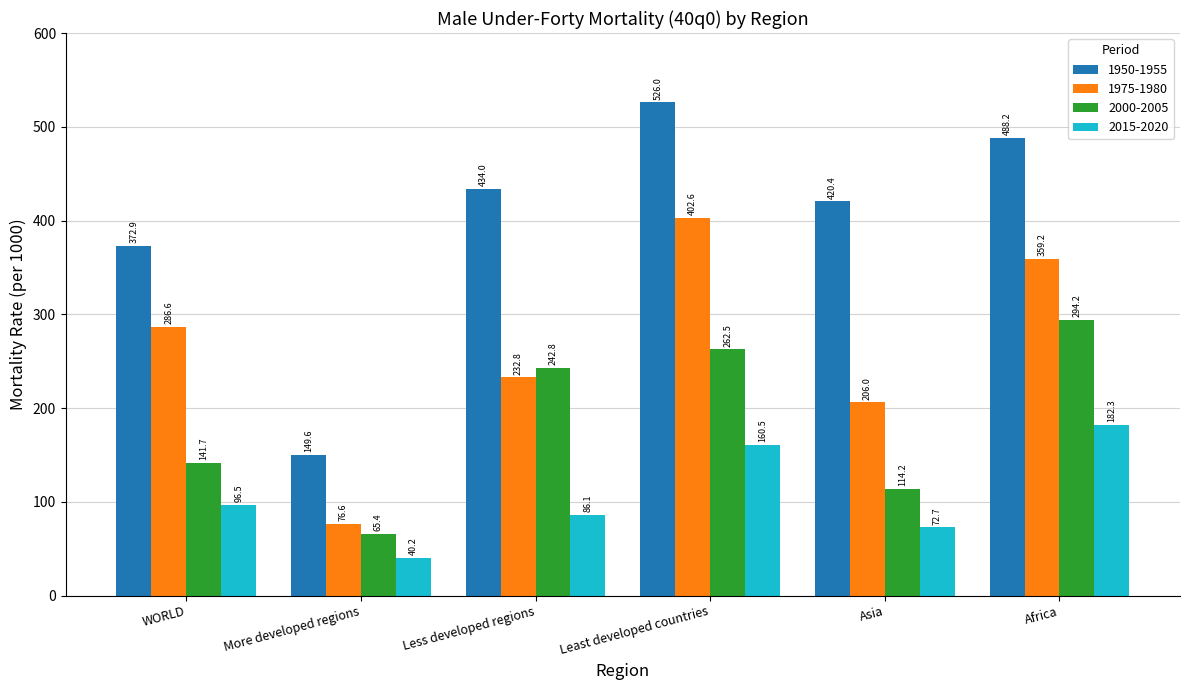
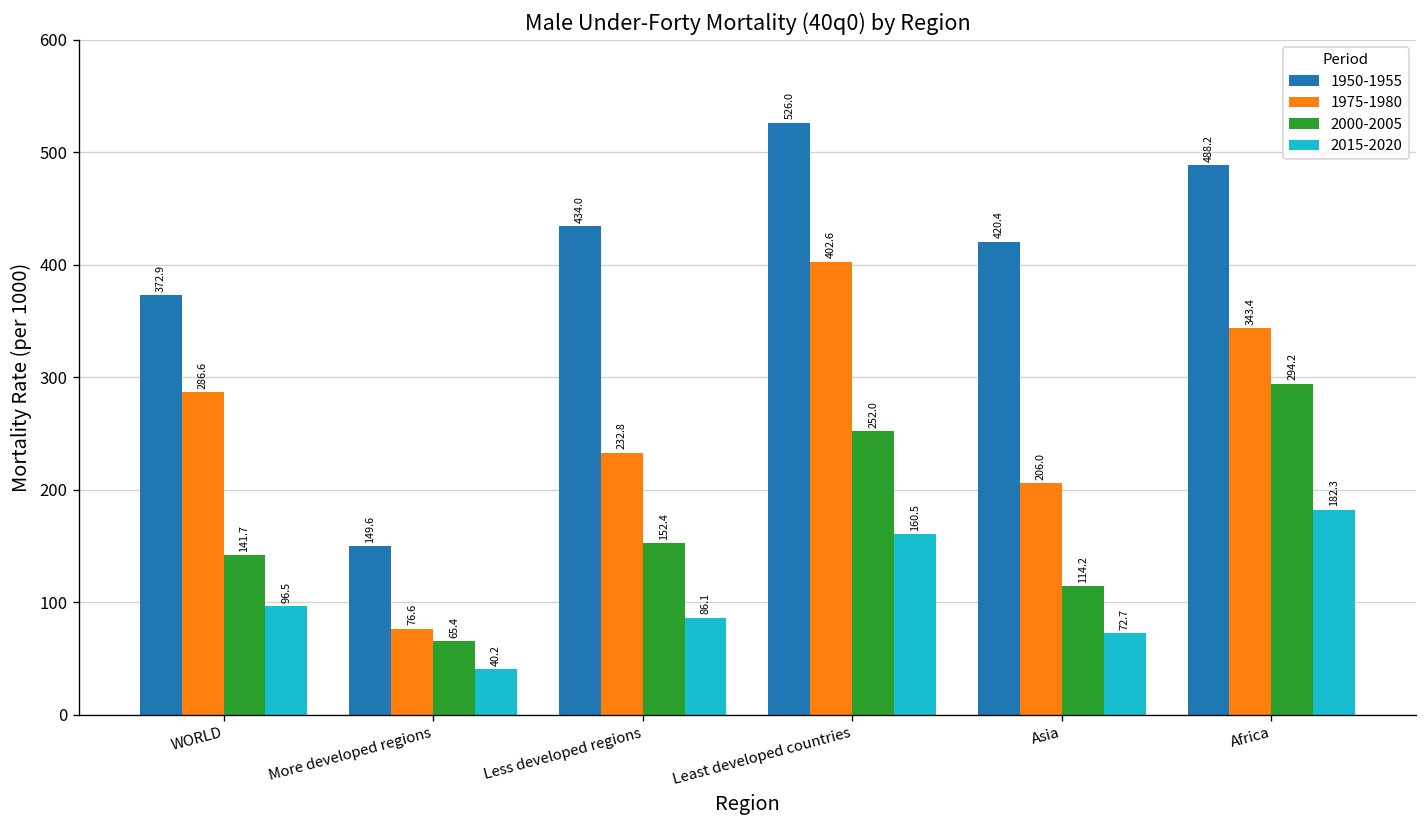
  {
    "1950-1955": {
      "WORLD": 372.9,
      "More developed regions": 149.6,
      "Less developed regions": 434.0,
      "Least developed countries": 526.0,
      "Asia": 420.4,
      "Africa": 488.2
    },
    "1975-1980": {
      "WORLD": 286.6,
      "More developed regions": 76.6,
      "Less developed regions": 232.8,
      "Least developed countries": 402.6,
      "Asia": 206.0,
-     "Africa": 359.2
+     "Africa": 343.4
    },
    "2000-2005": {
      "WORLD": 141.7,
      "More developed regions": 65.4,
-     "Less developed regions": 242.8,
-     "Least developed countries": 262.5,
+     "Less developed regions": 152.4,
+     "Least developed countries": 252.0,
      "Asia": 114.2,
      "Africa": 294.2
    },
    "2015-2020": {
      "WORLD": 96.5,
      "More developed regions": 40.2,
      "Less developed regions": 86.1,
      "Least developed countries": 160.5,
      "Asia": 72.7,
      "Africa": 182.3
    }
  }
